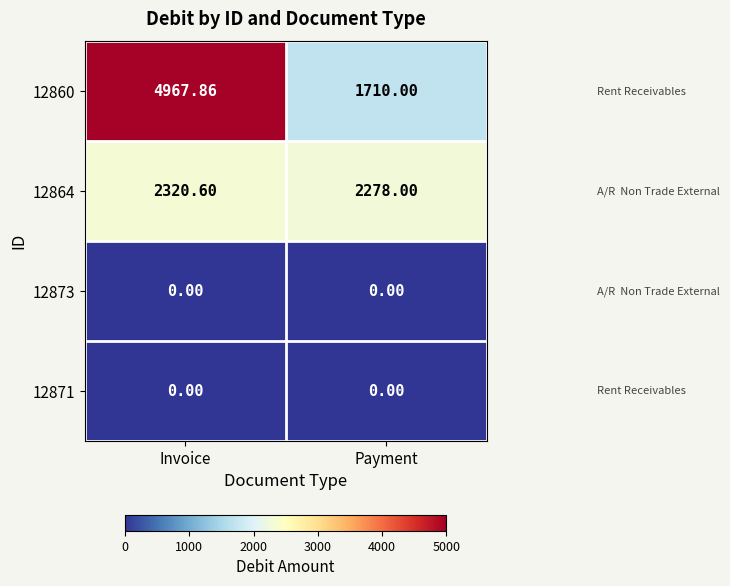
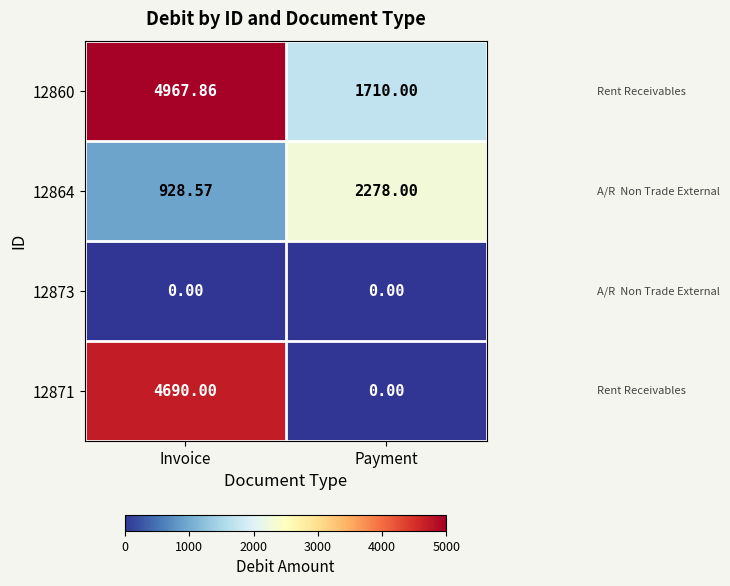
  {
    "12860": {
      "Invoice": 4967.86,
      "Payment": 1710.00
    },
    "12864": {
-     "Invoice": 2320.60,
+     "Invoice": 928.57,
      "Payment": 2278.00
    },
    "12873": {
      "Invoice": 0.00,
      "Payment": 0.00
    },
    "12871": {
-     "Invoice": 0.00,
+     "Invoice": 4690.00,
      "Payment": 0.00
    }
  }
